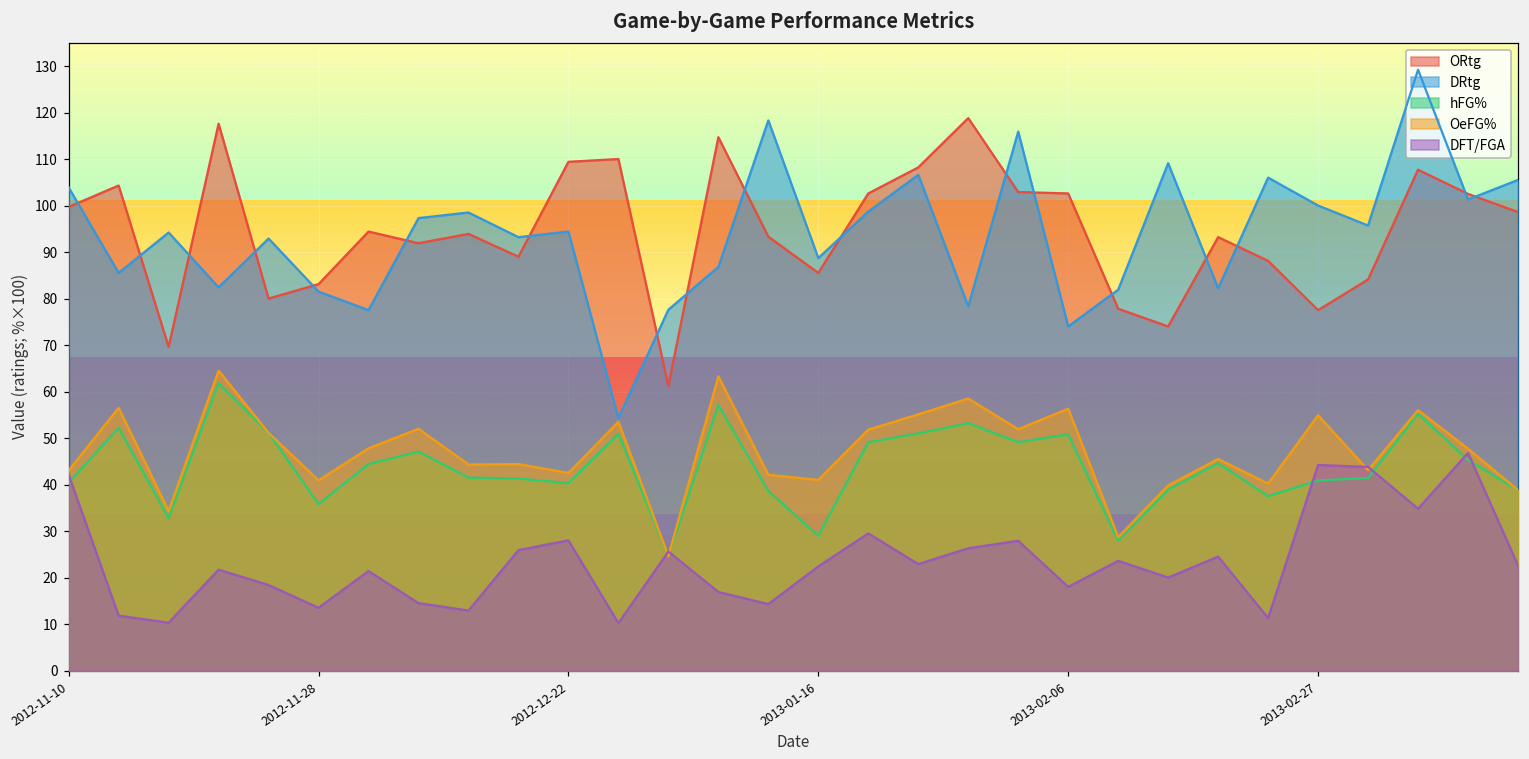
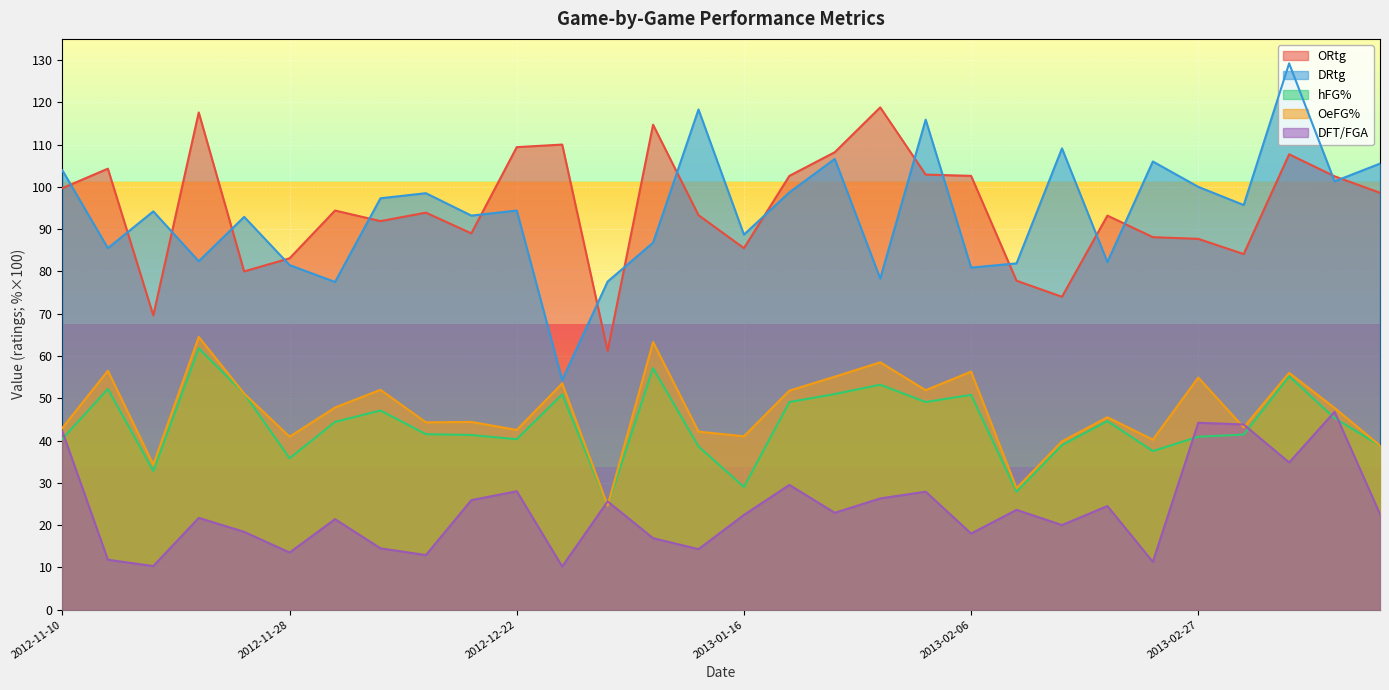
  {
    "ORtg": {
      "2012-11-10": 100,
      "2012-11-28": 83,
      "2012-12-22": 109,
      "2013-01-16": 86,
      "2013-02-06": 103,
-     "2013-02-27": 78
+     "2013-02-27": 88
    },
    "DRtg": {
      "2012-11-10": 104,
      "2012-11-28": 82,
      "2012-12-22": 94,
      "2013-01-16": 89,
-     "2013-02-06": 74,
+     "2013-02-06": 81,
      "2013-02-27": 100
    },
    "hFG%": {
      "2012-11-10": 40,
      "2012-11-28": 36,
      "2012-12-22": 40,
      "2013-01-16": 29,
      "2013-02-06": 51,
      "2013-02-27": 41
    },
    "OeFG%": {
      "2012-11-10": 43,
      "2012-11-28": 41,
      "2012-12-22": 43,
      "2013-01-16": 41,
      "2013-02-06": 56,
      "2013-02-27": 55
    },
    "DFT/FGA": {
      "2012-11-10": 42,
      "2012-11-28": 14,
      "2012-12-22": 28,
      "2013-01-16": 22,
      "2013-02-06": 18,
      "2013-02-27": 44
    }
  }
